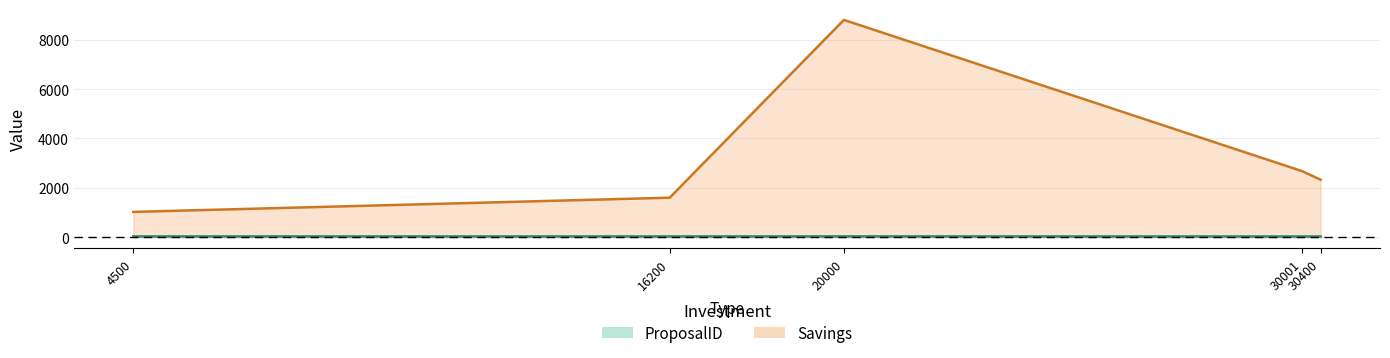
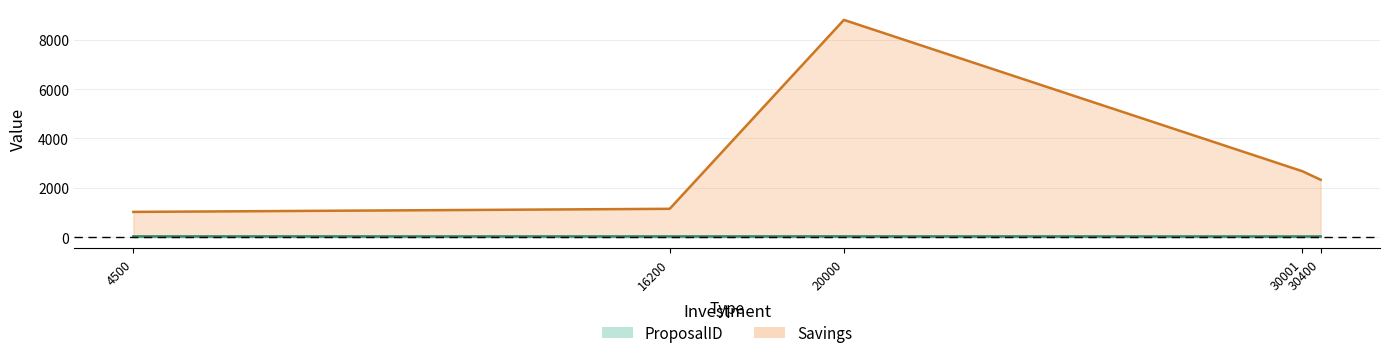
  {
    "ProposalID": {
      "4500": 0,
      "16200": 0,
      "20000": 0,
      "30001": 0,
      "30400": 0
    },
    "Savings": {
      "4500": 1000,
-     "16200": 1600,
+     "16200": 1200,
      "20000": 8800,
      "30001": 2700,
      "30400": 2300
    }
  }
